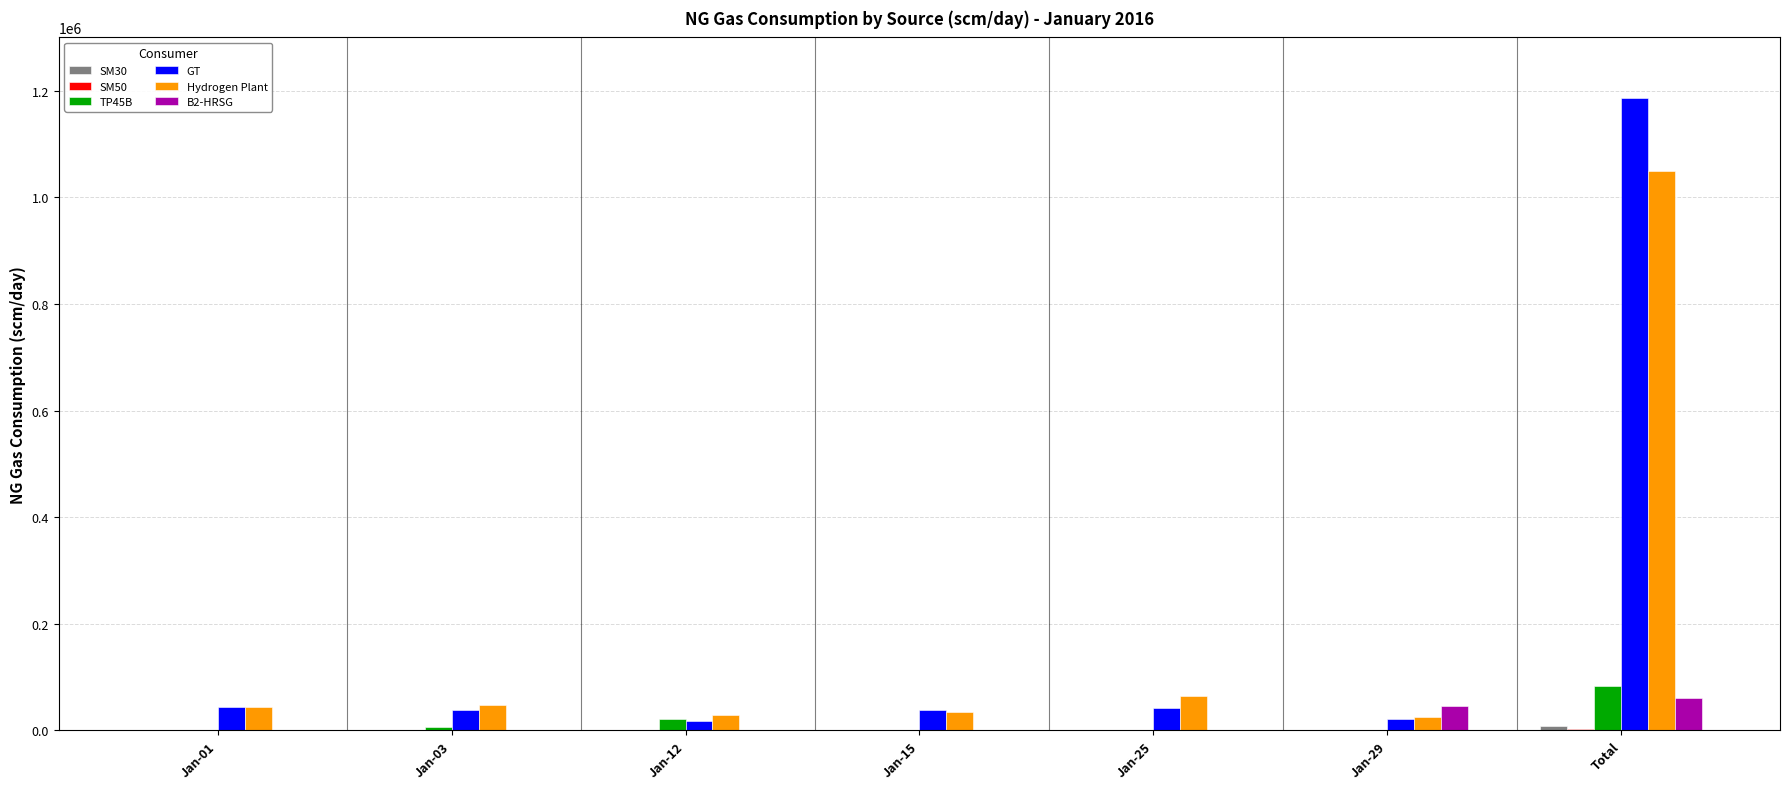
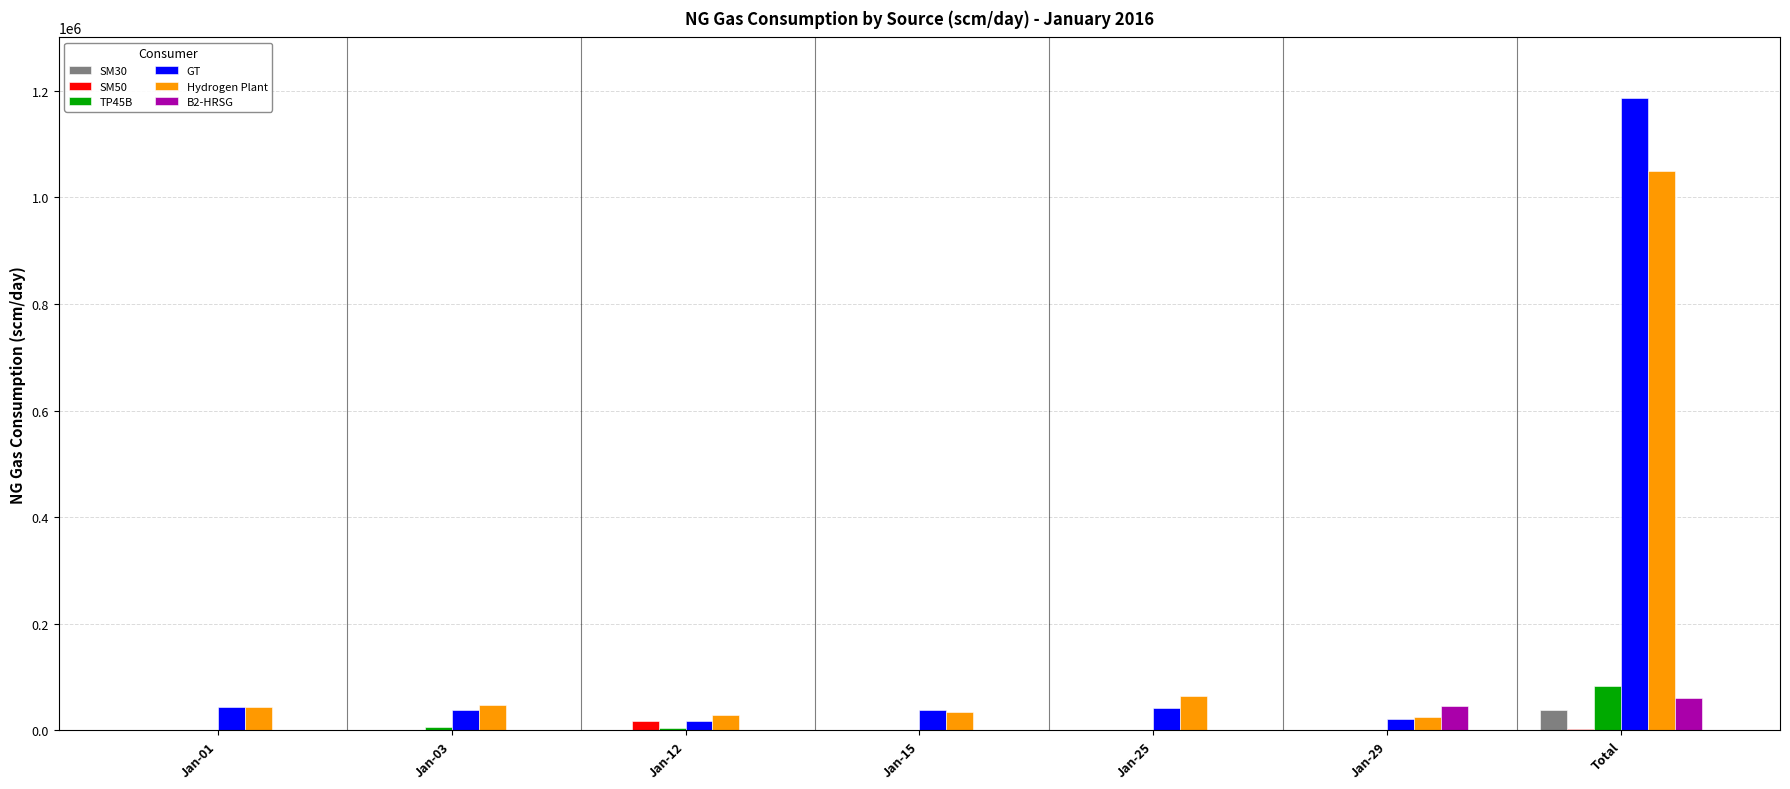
  {
    "SM30": {
      "Jan-01": 0,
      "Jan-03": 0,
      "Jan-15": 0,
      "Jan-25": 0,
-     "Total": 10000
+     "Total": 40000
    },
    "SM50": {
-     "Jan-12": 0,
+     "Jan-12": 20000,
      "Jan-25": 0
    },
    "TP45B": {
      "Jan-01": 0,
      "Jan-03": 10000,
-     "Jan-12": 20000,
+     "Jan-12": 0,
      "Jan-15": 0,
      "Jan-25": 0,
      "Jan-29": 0,
      "Total": 80000
    },
    "GT": {
      "Jan-01": 40000,
      "Jan-03": 40000,
      "Jan-12": 20000,
      "Jan-15": 40000,
      "Jan-25": 40000,
      "Jan-29": 20000,
      "Total": 1190000
    },
    "Hydrogen Plant": {
      "Jan-01": 40000,
      "Jan-03": 50000,
      "Jan-12": 30000,
      "Jan-15": 30000,
      "Jan-25": 60000,
      "Jan-29": 30000,
      "Total": 1050000
    },
    "B2-HRSG": {
      "Jan-01": 0,
      "Jan-03": 0,
      "Jan-12": 0,
      "Jan-29": 50000,
      "Total": 60000
    }
  }
